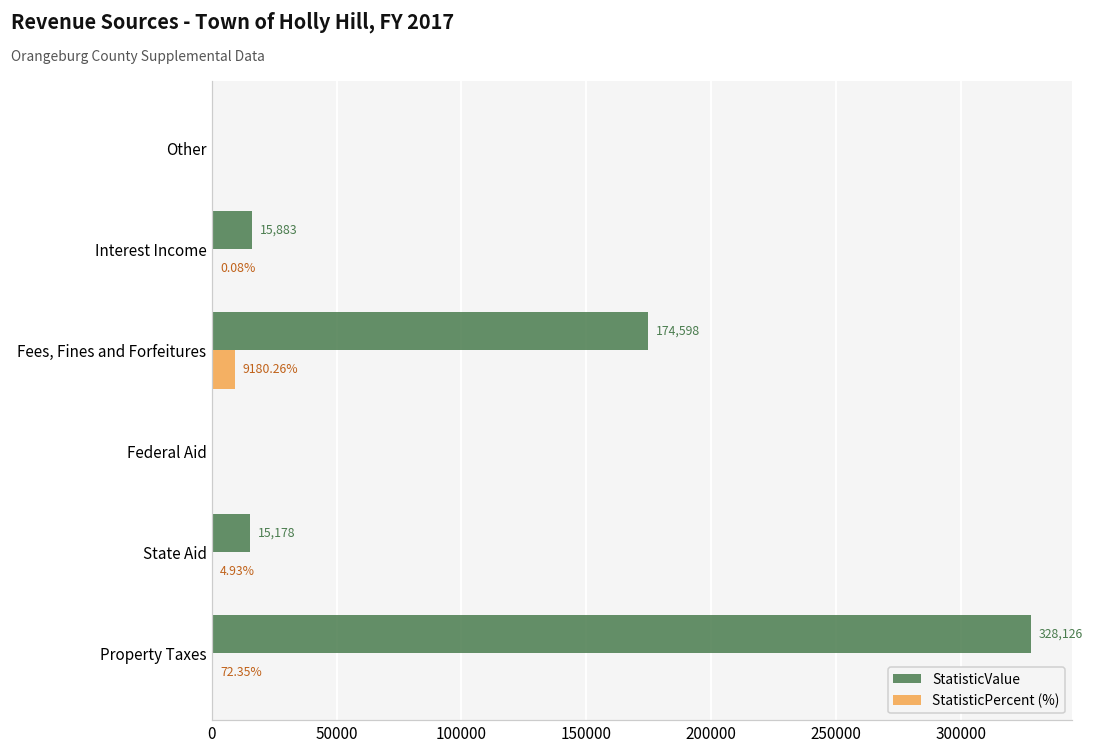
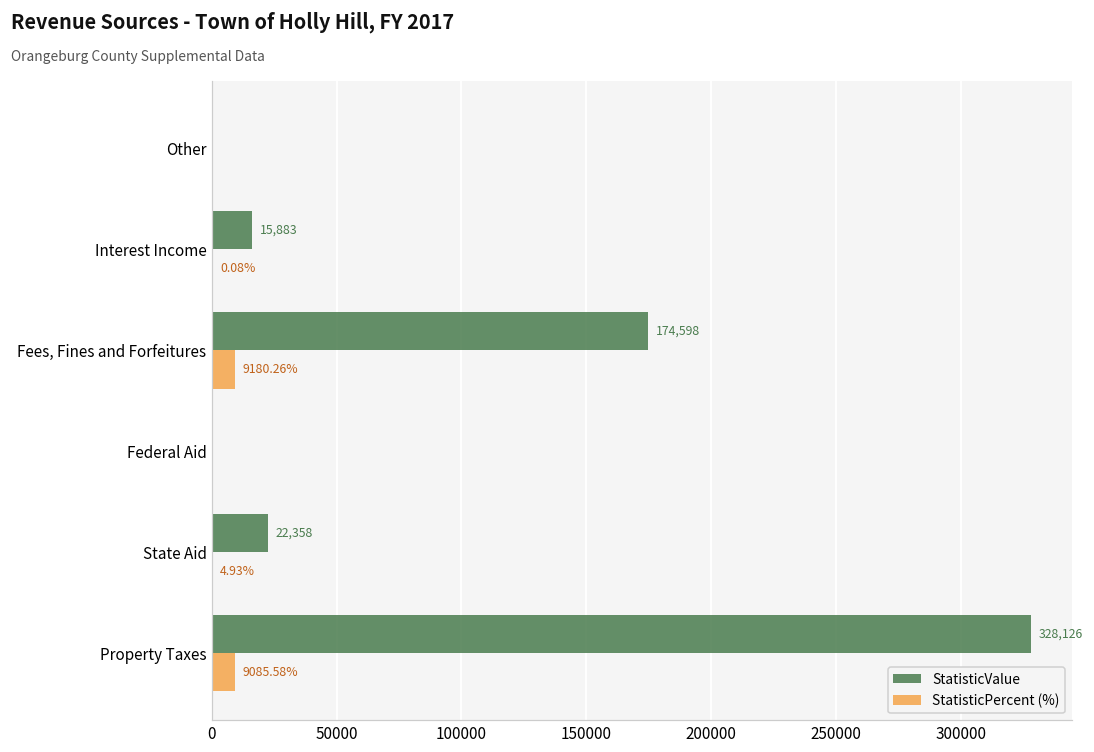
  {
    "StatisticValue": {
      "Interest Income": "15,883",
      "Fees, Fines and Forfeitures": "174,598",
-     "State Aid": "15,178",
+     "State Aid": "22,358",
      "Property Taxes": "328,126"
    },
    "StatisticPercent (%)": {
      "Interest Income": "0.08%",
      "Fees, Fines and Forfeitures": "9180.26%",
      "State Aid": "4.93%",
-     "Property Taxes": "72.35%"
+     "Property Taxes": "9085.58%"
    }
  }
